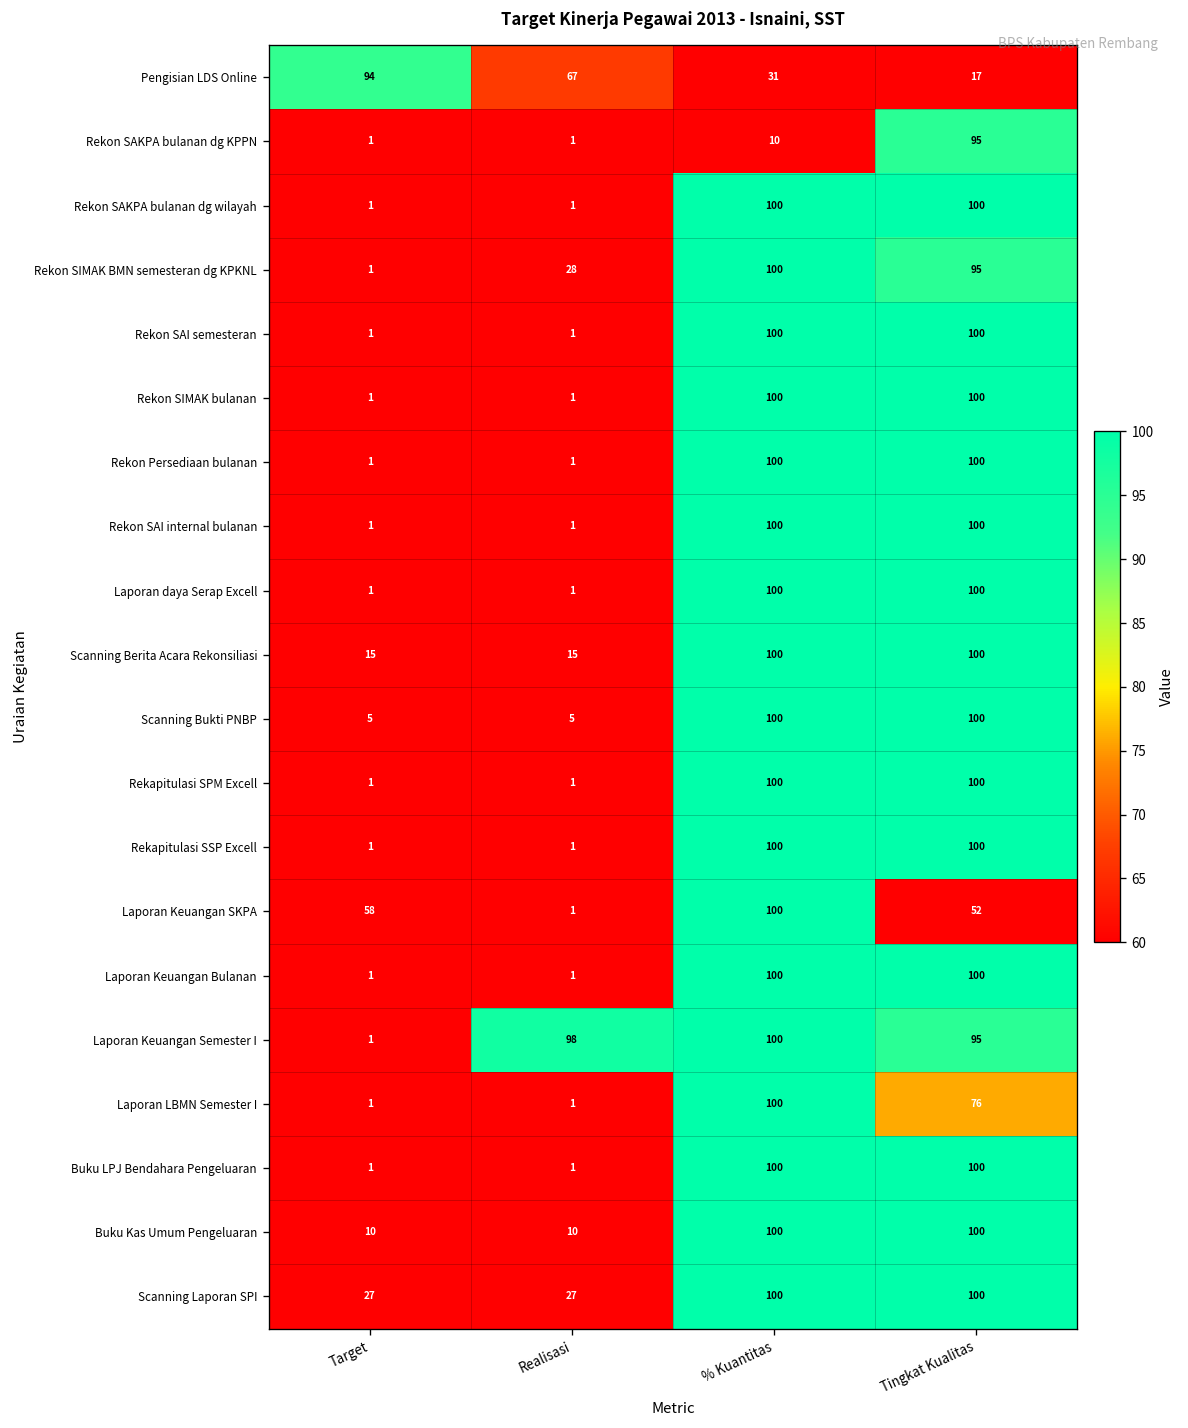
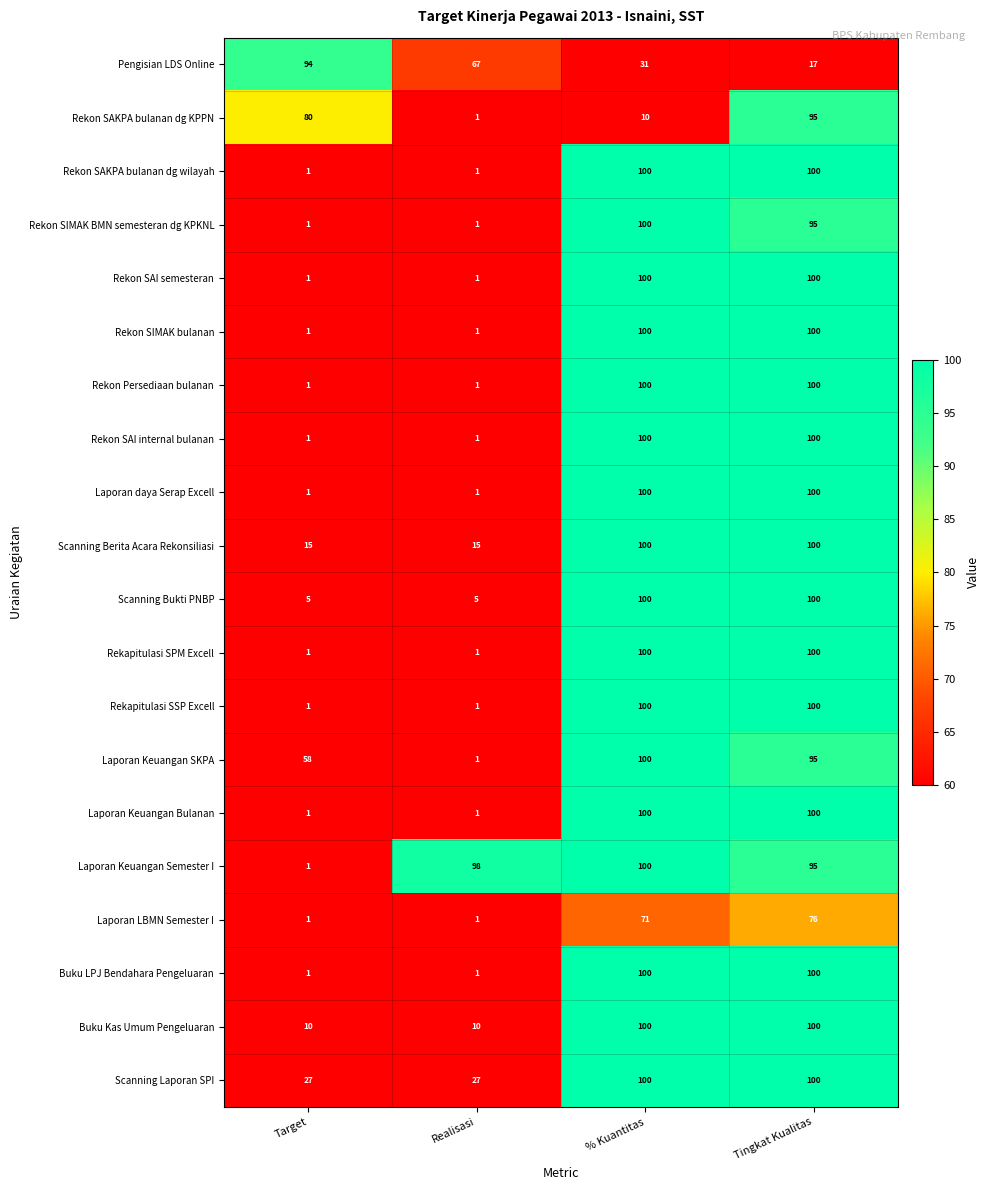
  {
    "Pengisian LDS Online": {
      "Target": 94,
      "Realisasi": 67,
      "% Kuantitas": 31,
      "Tingkat Kualitas": 17
    },
    "Rekon SAKPA bulanan dg KPPN": {
-     "Target": 1,
+     "Target": 80,
      "Realisasi": 1,
      "% Kuantitas": 10,
      "Tingkat Kualitas": 95
    },
    "Rekon SAKPA bulanan dg wilayah": {
      "Target": 1,
      "Realisasi": 1,
      "% Kuantitas": 100,
      "Tingkat Kualitas": 100
    },
    "Rekon SIMAK BMN semesteran dg KPKNL": {
      "Target": 1,
-     "Realisasi": 28,
+     "Realisasi": 1,
      "% Kuantitas": 100,
      "Tingkat Kualitas": 95
    },
    "Rekon SAI semesteran": {
      "Target": 1,
      "Realisasi": 1,
      "% Kuantitas": 100,
      "Tingkat Kualitas": 100
    },
    "Rekon SIMAK bulanan": {
      "Target": 1,
      "Realisasi": 1,
      "% Kuantitas": 100,
      "Tingkat Kualitas": 100
    },
    "Rekon Persediaan bulanan": {
      "Target": 1,
      "Realisasi": 1,
      "% Kuantitas": 100,
      "Tingkat Kualitas": 100
    },
    "Rekon SAI internal bulanan": {
      "Target": 1,
      "Realisasi": 1,
      "% Kuantitas": 100,
      "Tingkat Kualitas": 100
    },
    "Laporan daya Serap Excell": {
      "Target": 1,
      "Realisasi": 1,
      "% Kuantitas": 100,
      "Tingkat Kualitas": 100
    },
    "Scanning Berita Acara Rekonsiliasi": {
      "Target": 15,
      "Realisasi": 15,
      "% Kuantitas": 100,
      "Tingkat Kualitas": 100
    },
    "Scanning Bukti PNBP": {
      "Target": 5,
      "Realisasi": 5,
      "% Kuantitas": 100,
      "Tingkat Kualitas": 100
    },
    "Rekapitulasi SPM Excell": {
      "Target": 1,
      "Realisasi": 1,
      "% Kuantitas": 100,
      "Tingkat Kualitas": 100
    },
    "Rekapitulasi SSP Excell": {
      "Target": 1,
      "Realisasi": 1,
      "% Kuantitas": 100,
      "Tingkat Kualitas": 100
    },
    "Laporan Keuangan SKPA": {
      "Target": 58,
      "Realisasi": 1,
      "% Kuantitas": 100,
-     "Tingkat Kualitas": 52
+     "Tingkat Kualitas": 95
    },
    "Laporan Keuangan Bulanan": {
      "Target": 1,
      "Realisasi": 1,
      "% Kuantitas": 100,
      "Tingkat Kualitas": 100
    },
    "Laporan Keuangan Semester I": {
      "Target": 1,
      "Realisasi": 98,
      "% Kuantitas": 100,
      "Tingkat Kualitas": 95
    },
    "Laporan LBMN Semester I": {
      "Target": 1,
      "Realisasi": 1,
-     "% Kuantitas": 100,
+     "% Kuantitas": 71,
      "Tingkat Kualitas": 76
    },
    "Buku LPJ Bendahara Pengeluaran": {
      "Target": 1,
      "Realisasi": 1,
      "% Kuantitas": 100,
      "Tingkat Kualitas": 100
    },
    "Buku Kas Umum Pengeluaran": {
      "Target": 10,
      "Realisasi": 10,
      "% Kuantitas": 100,
      "Tingkat Kualitas": 100
    },
    "Scanning Laporan SPI": {
      "Target": 27,
      "Realisasi": 27,
      "% Kuantitas": 100,
      "Tingkat Kualitas": 100
    }
  }
